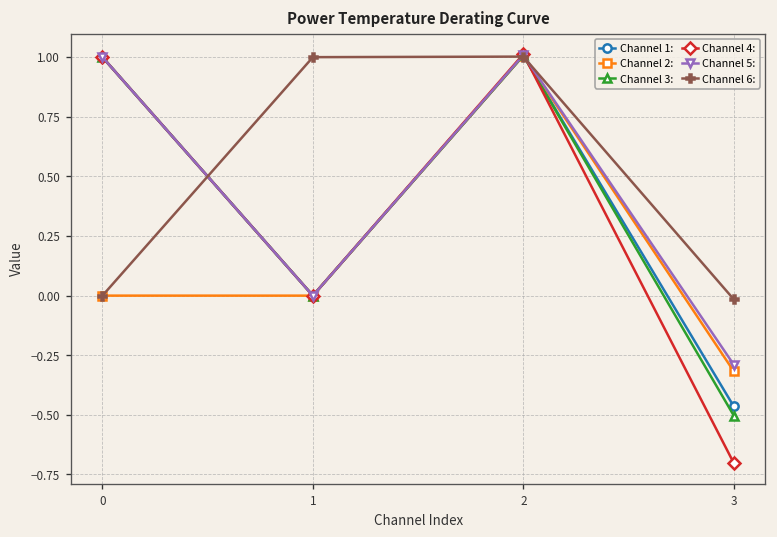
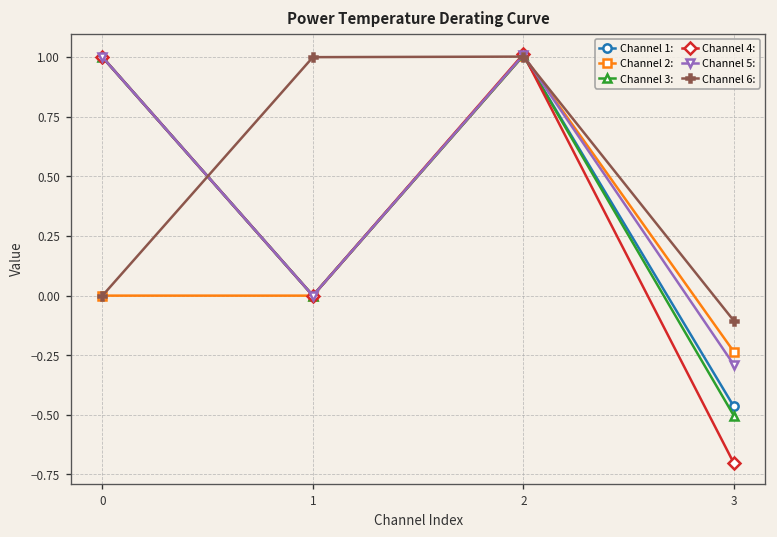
  {
    "Channel 1:": {
      "3": -0.46
    },
    "Channel 2:": {
-     "3": -0.32
+     "3": -0.23
    },
    "Channel 3:": {
      "3": -0.50
    },
    "Channel 4:": {
      "3": -0.70
    },
    "Channel 5:": {
      "3": -0.29
    },
    "Channel 6:": {
      "1": 1.00,
-     "3": -0.02
+     "3": -0.10
    }
  }
